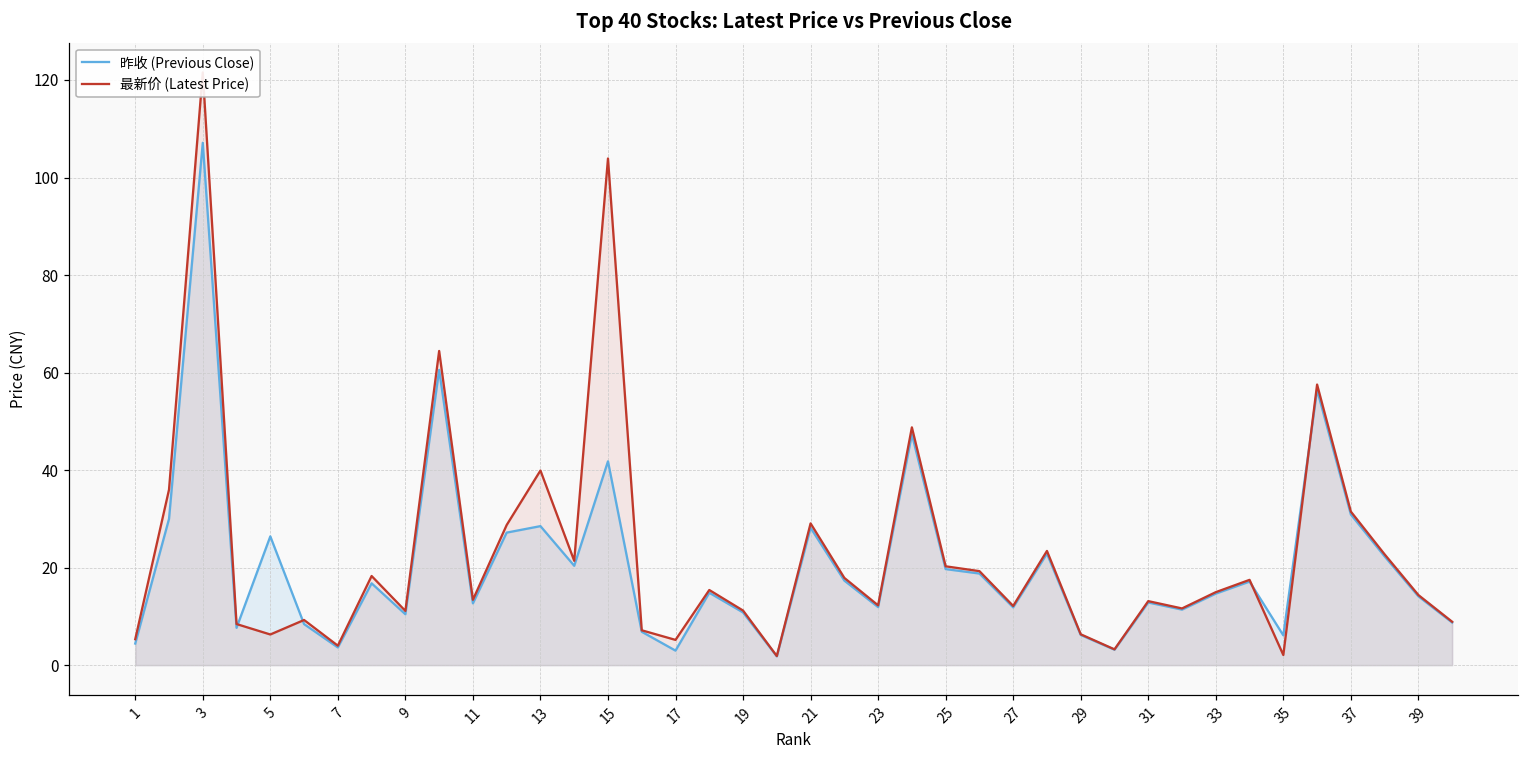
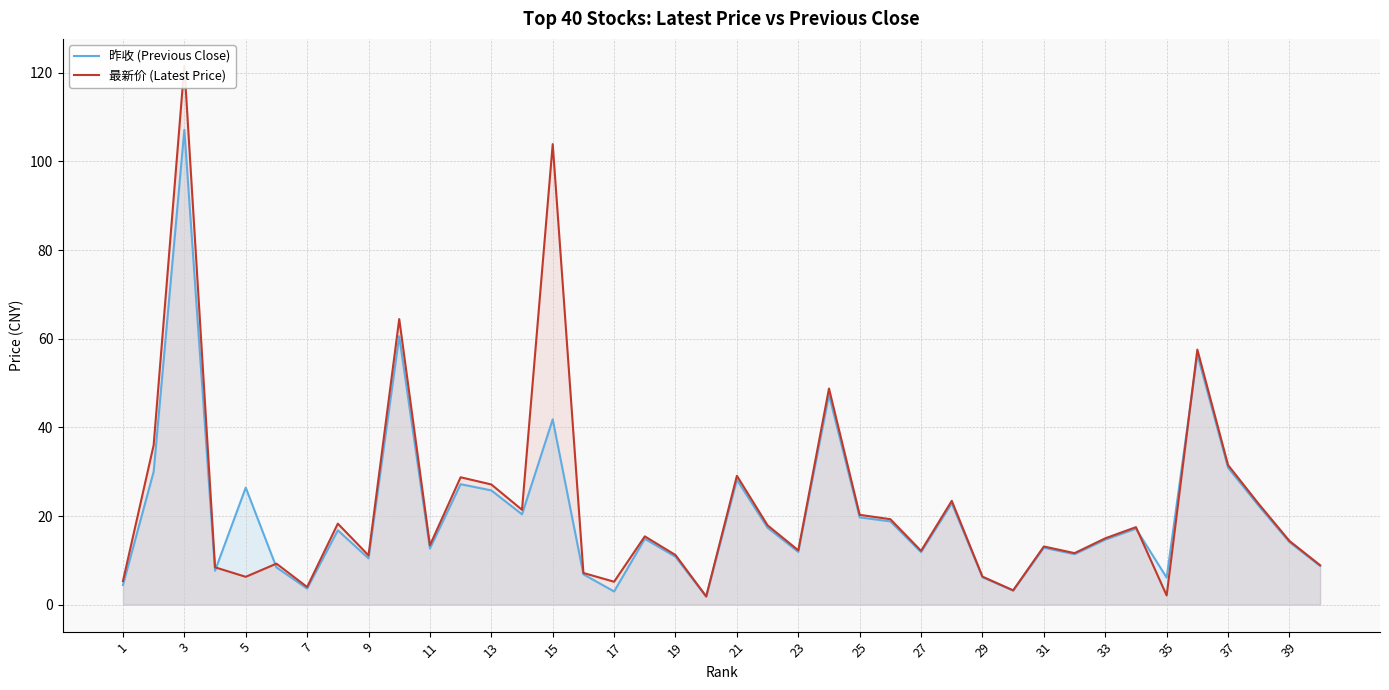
  {
    "昨收 (Previous Close)": {
      "1": 4,
      "3": 107,
      "5": 26,
      "9": 10,
      "11": 13,
-     "13": 29,
+     "13": 26,
      "15": 42,
      "17": 3,
      "21": 28,
      "25": 20,
      "35": 6,
      "37": 31
    },
    "最新价 (Latest Price)": {
      "1": 5,
      "5": 6,
      "9": 11,
      "11": 13,
-     "13": 40,
+     "13": 27,
      "15": 104,
      "17": 5,
      "21": 29,
      "25": 20,
      "35": 2,
      "37": 31
    }
  }
